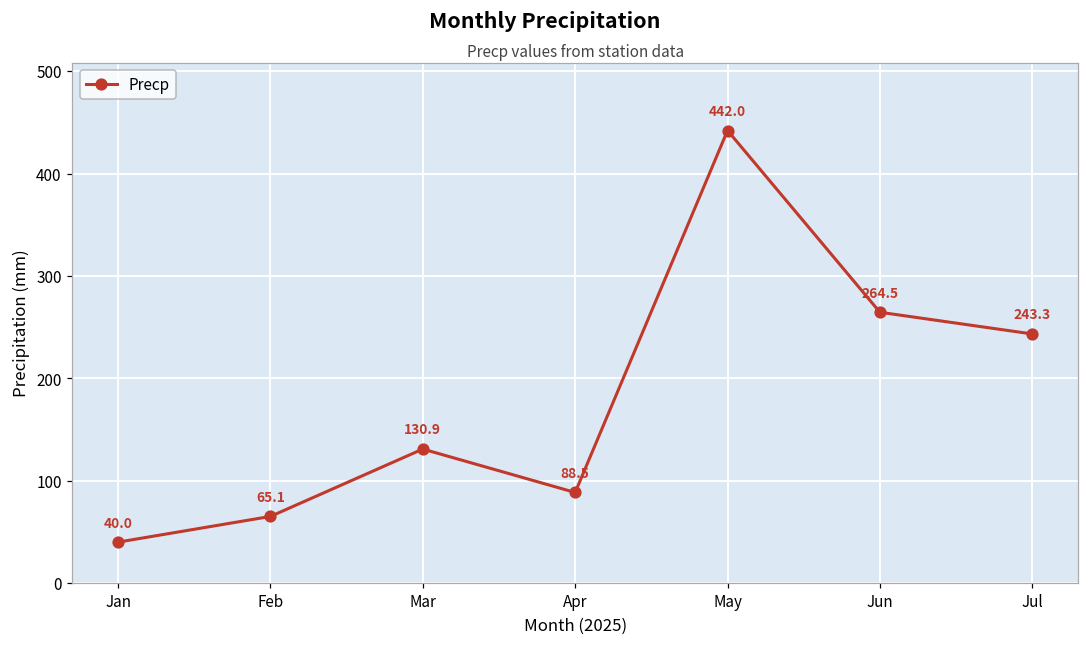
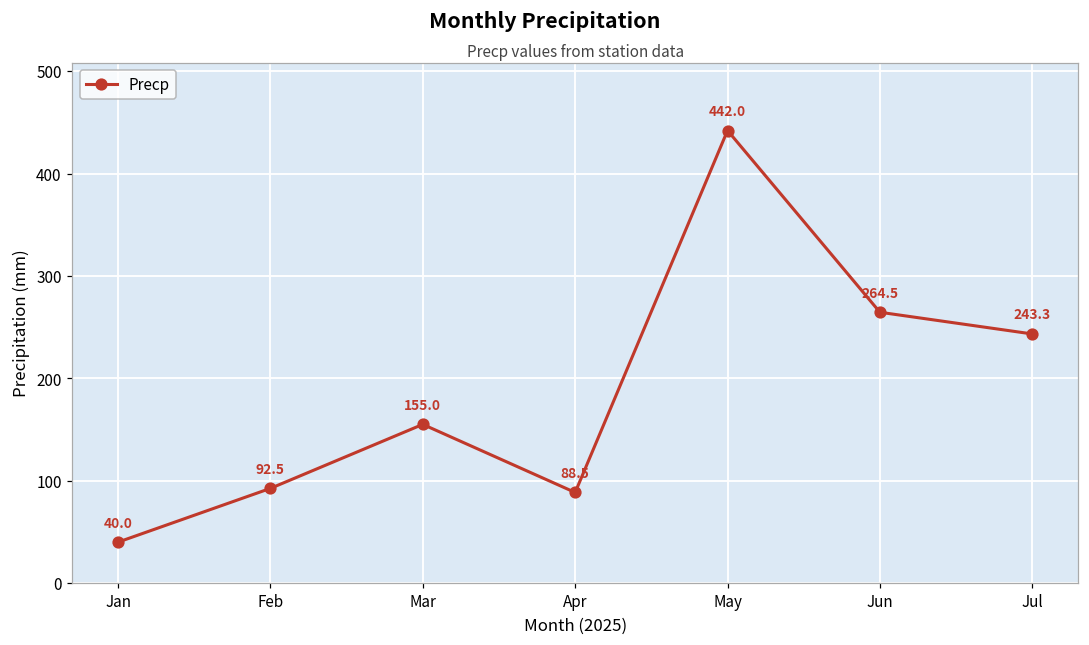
  {
    "Jan": 40.0,
-   "Feb": 65.1,
-   "Mar": 130.9,
+   "Feb": 92.5,
+   "Mar": 155.0,
    "Apr": 88.5,
    "May": 442.0,
    "Jun": 264.5,
    "Jul": 243.3
  }
